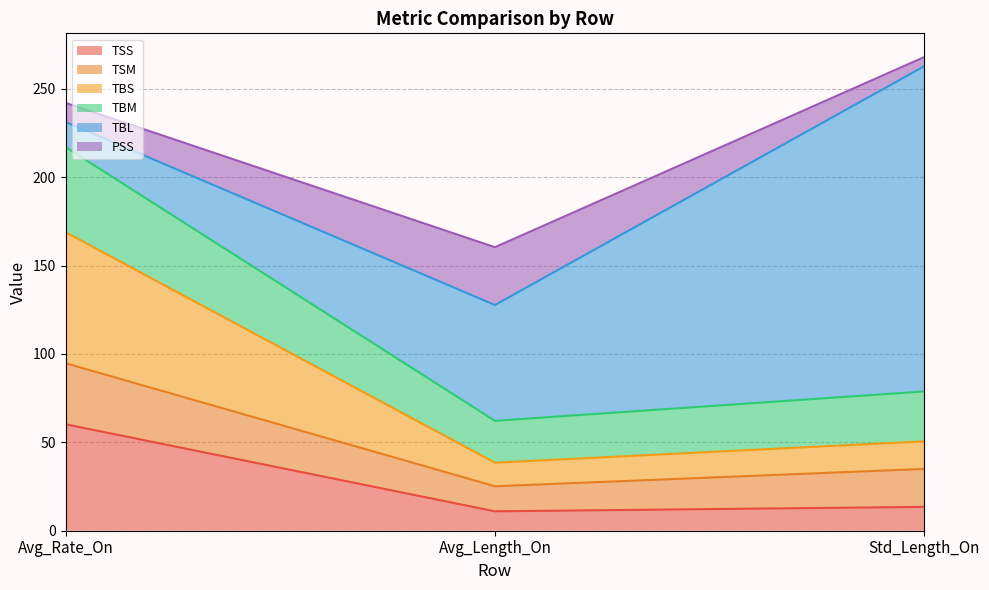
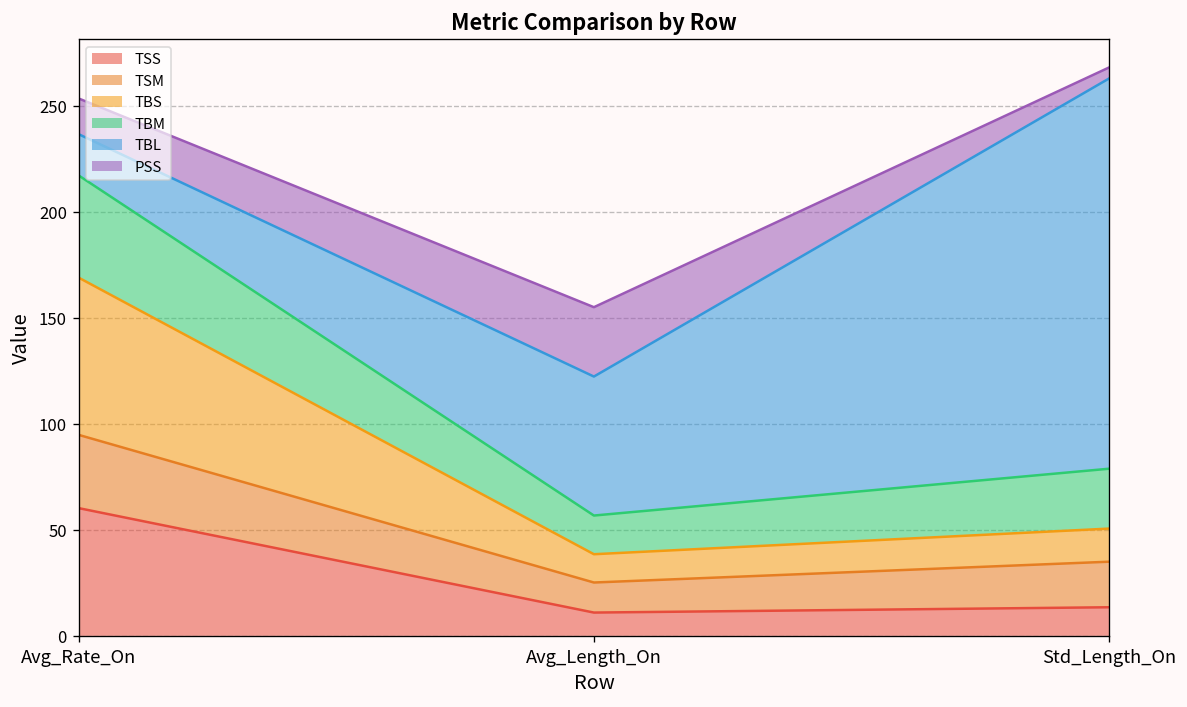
  {
    "TBM": {
      "Avg_Rate_On": 48,
-     "Avg_Length_On": 24,
+     "Avg_Length_On": 18,
      "Std_Length_On": 28
    },
    "TBL": {
-     "Avg_Rate_On": 14,
+     "Avg_Rate_On": 19,
      "Avg_Length_On": 66,
      "Std_Length_On": 184
    },
    "PSS": {
-     "Avg_Rate_On": 11,
+     "Avg_Rate_On": 17,
      "Avg_Length_On": 33,
      "Std_Length_On": 5
    }
  }
